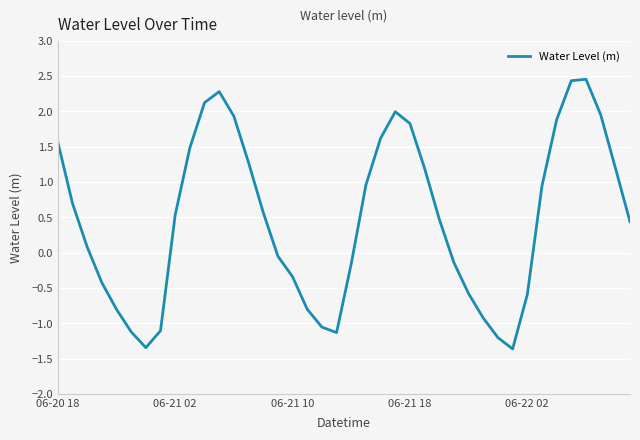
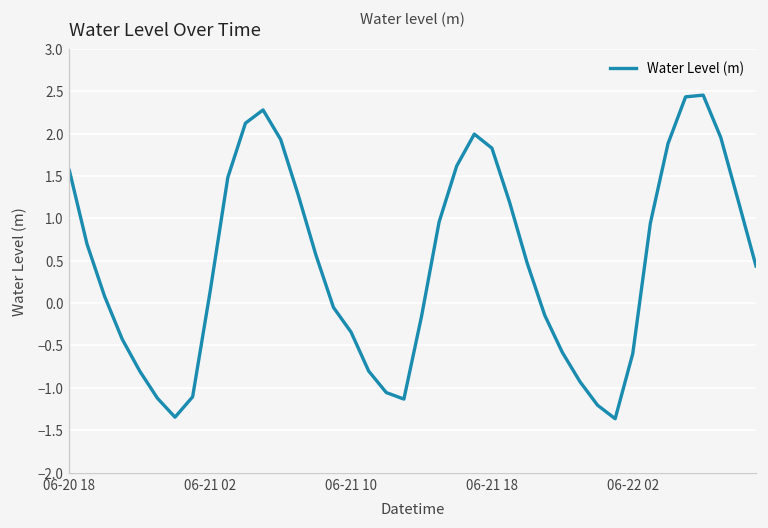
  {
    "06-20 18": 1.6,
-   "06-21 02": 0.5,
+   "06-21 02": 0.1,
    "06-21 10": -0.3,
    "06-21 18": 1.8,
    "06-22 02": -0.6
  }
